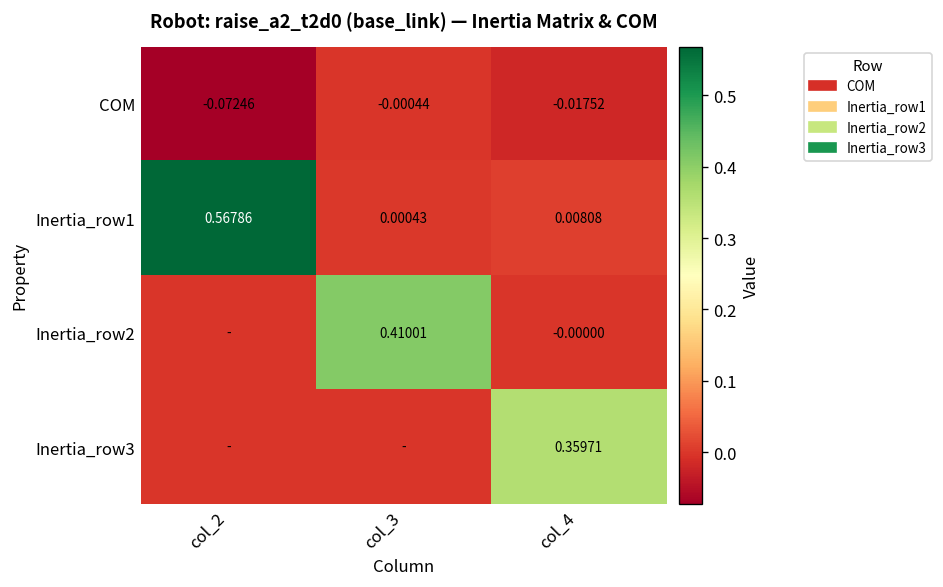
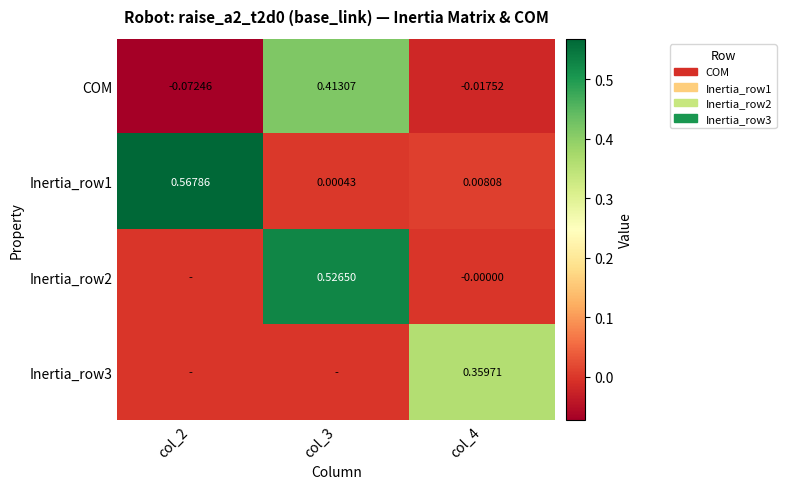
  {
    "COM": {
      "col_2": -0.07246,
-     "col_3": -0.00044,
+     "col_3": 0.41307,
      "col_4": -0.01752
    },
    "Inertia_row1": {
      "col_2": 0.56786,
      "col_3": 0.00043,
      "col_4": 0.00808
    },
    "Inertia_row2": {
-     "col_3": 0.41001,
+     "col_3": 0.52650,
      "col_4": -0.00000
    },
    "Inertia_row3": {
      "col_4": 0.35971
    }
  }
